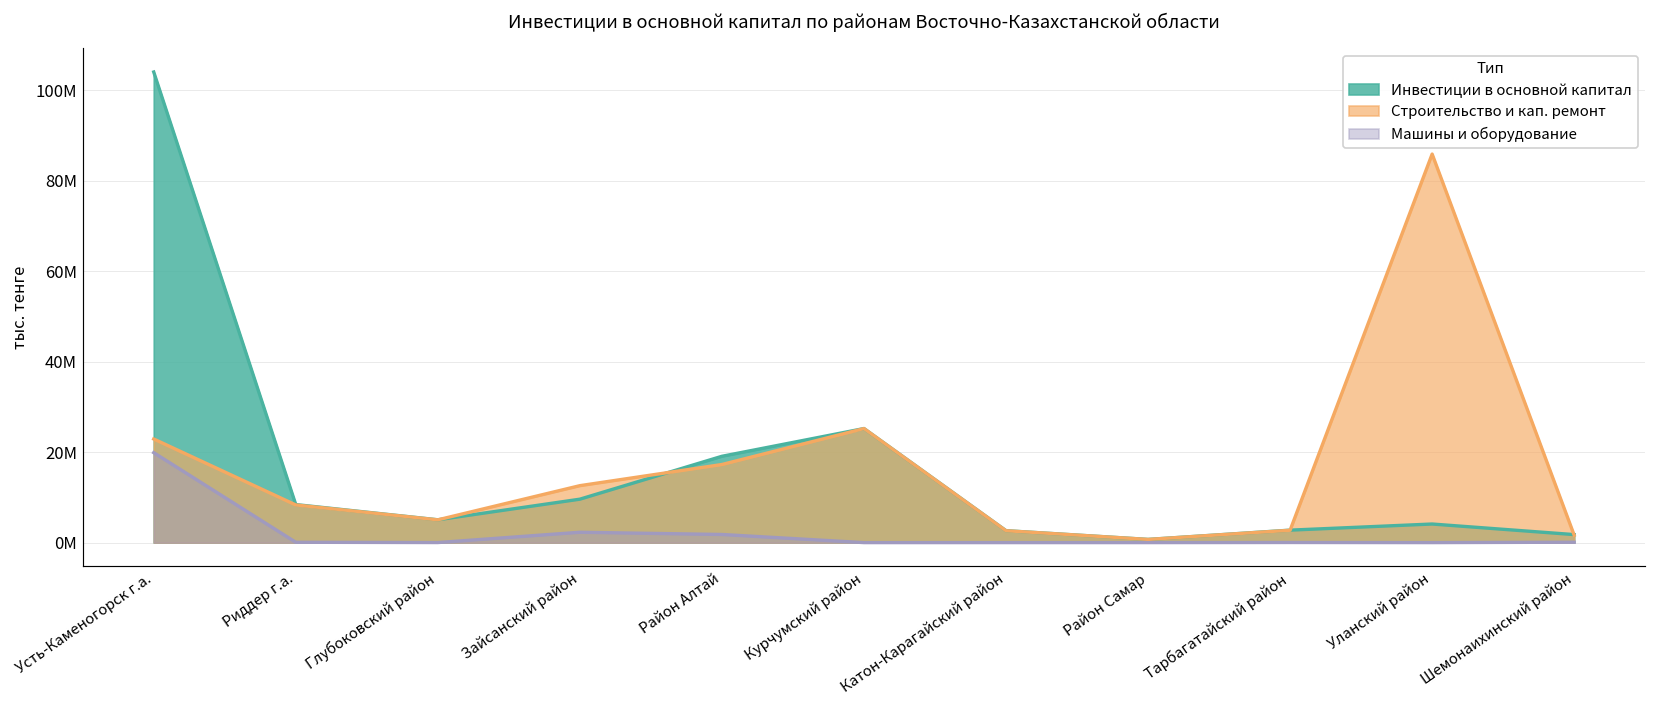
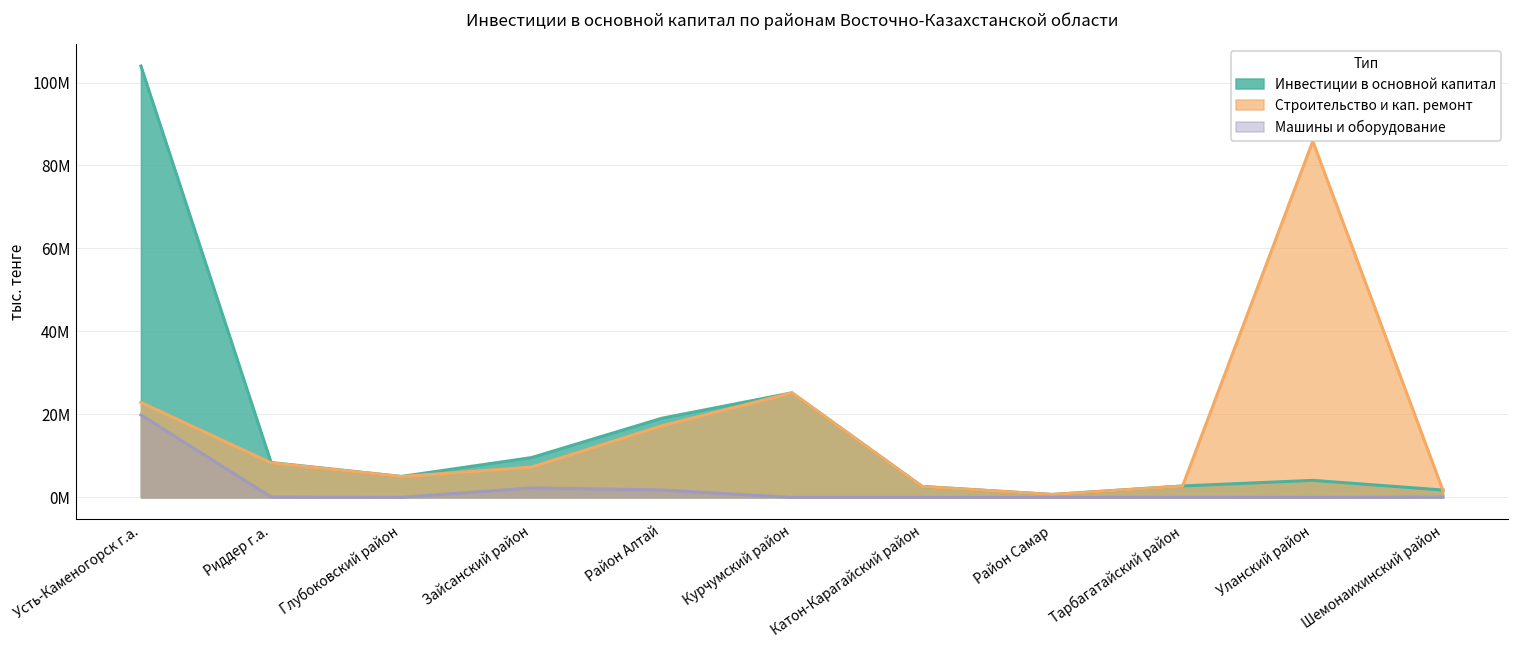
  {
    "Инвестиции в основной капитал": {
      "Усть-Каменогорск г.а.": 104000000,
      "Зайсанский район": 10000000,
      "Район Алтай": 19000000,
      "Уланский район": 4000000
    },
    "Строительство и кап. ремонт": {
      "Усть-Каменогорск г.а.": 23000000,
-     "Зайсанский район": 13000000,
+     "Зайсанский район": 7000000,
      "Район Алтай": 17000000,
      "Уланский район": 86000000
    },
    "Машины и оборудование": {
      "Усть-Каменогорск г.а.": 20000000,
      "Риддер г.а.": 0,
      "Глубоковский район": 0,
      "Зайсанский район": 2000000,
      "Район Алтай": 2000000,
      "Курчумский район": 0,
      "Катон-Карагайский район": 0,
      "Район Самар": 0,
      "Тарбагатайский район": 0,
      "Уланский район": 0,
      "Шемонаихинский район": 0
    }
  }
